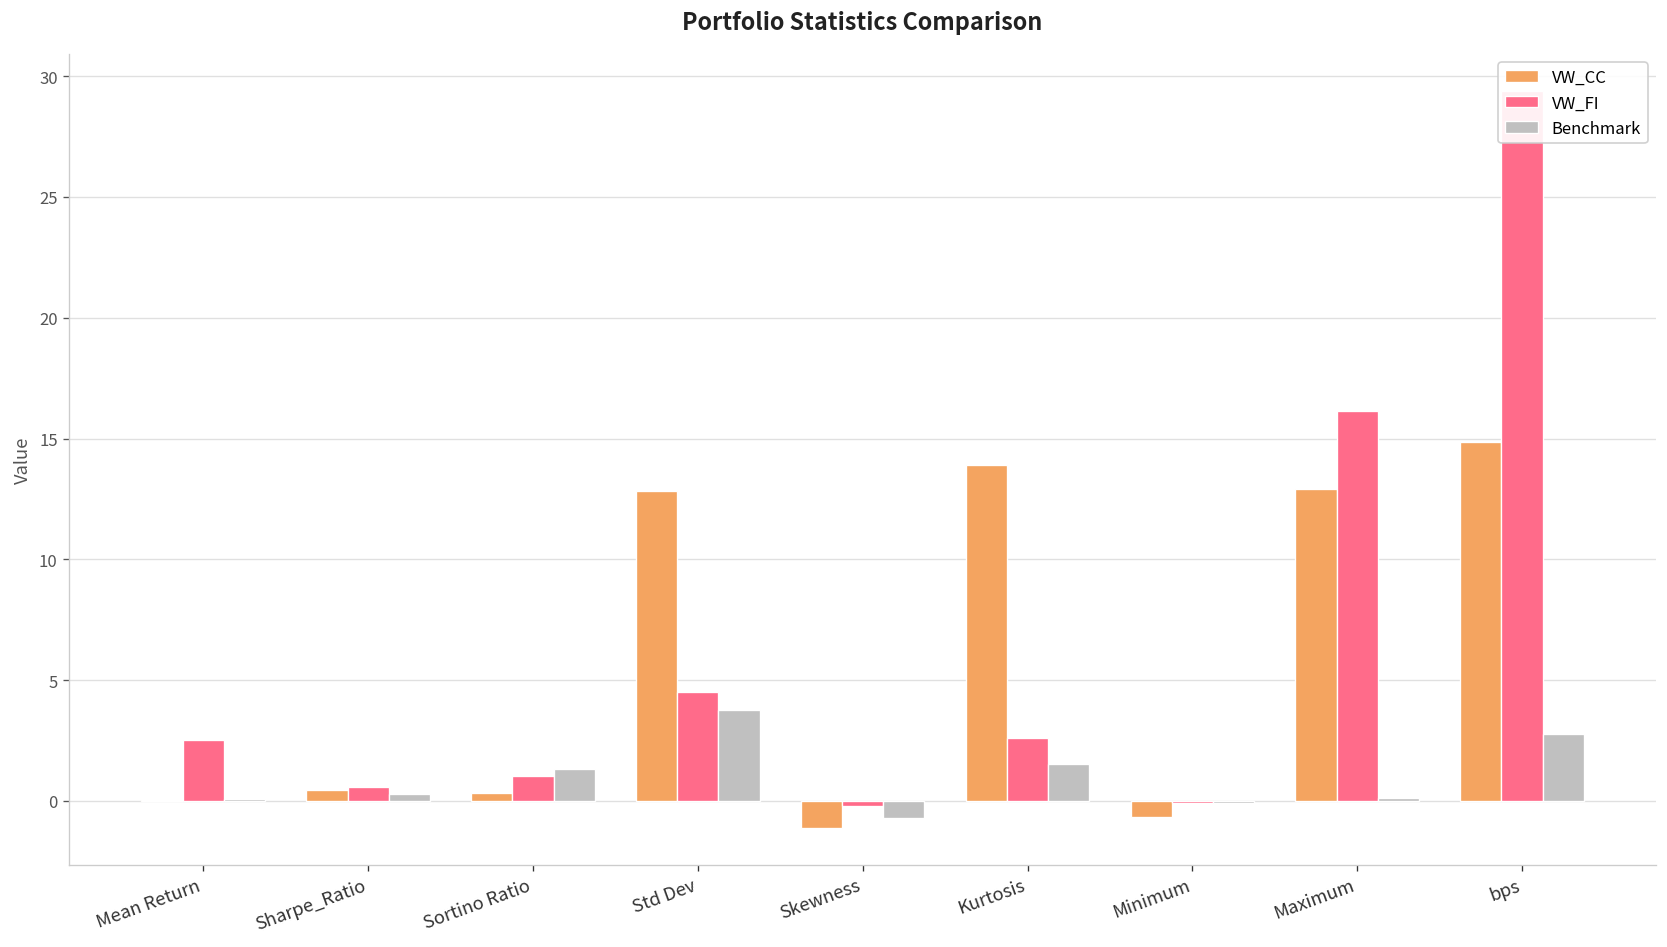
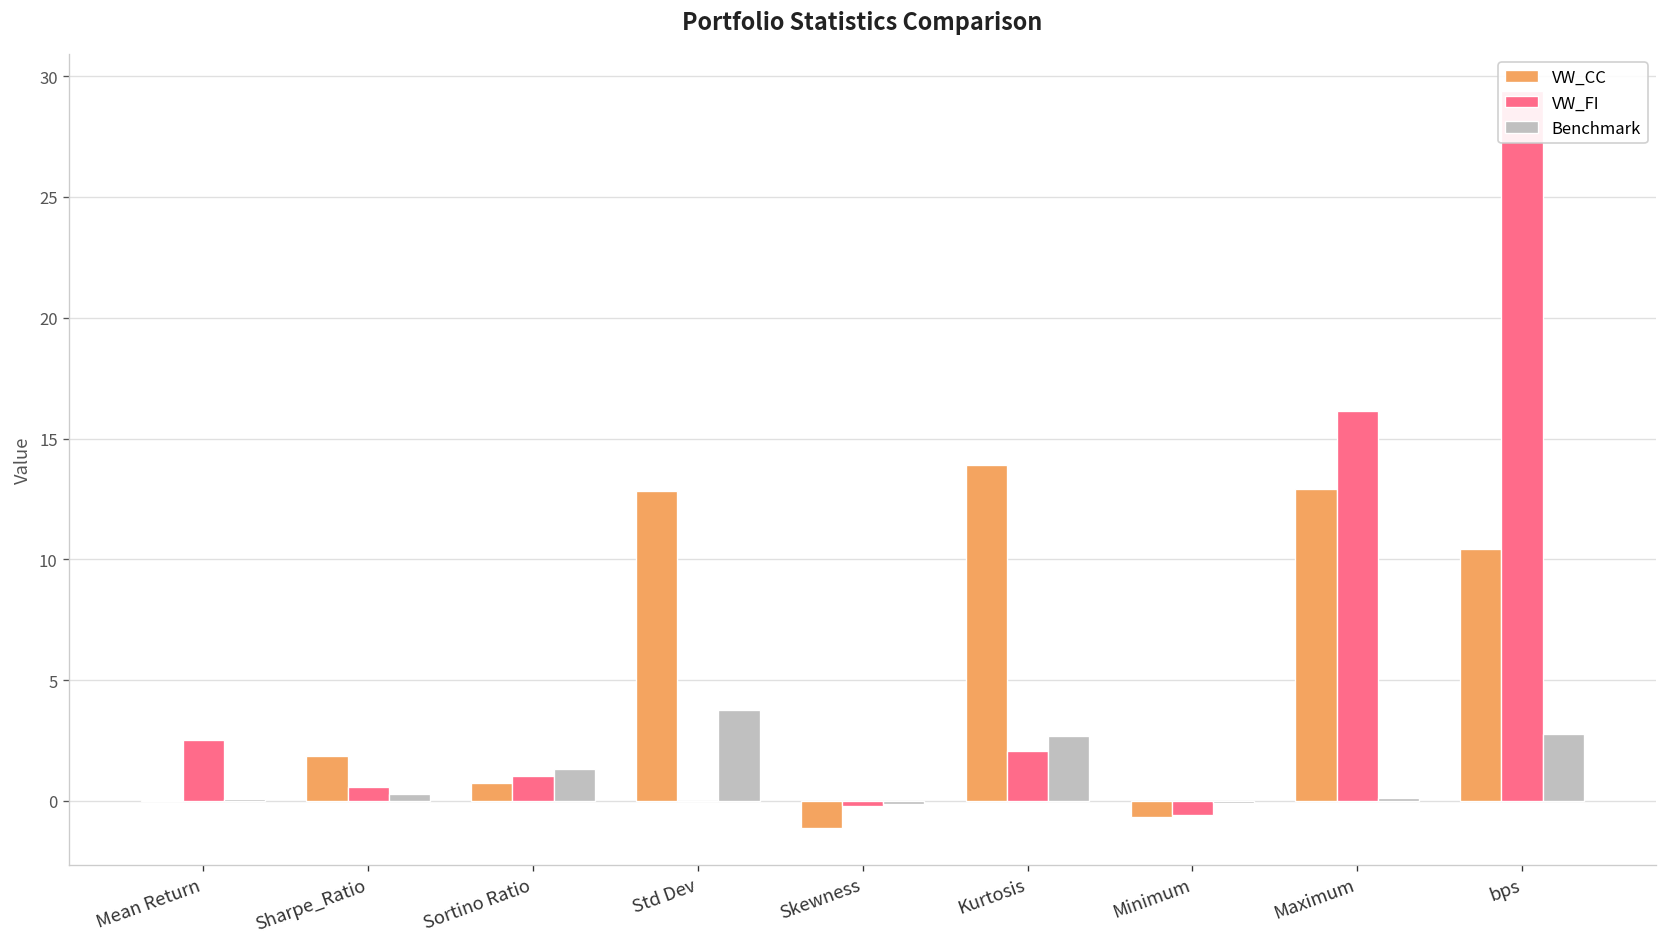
  {
    "VW_CC": {
-     "Sharpe_Ratio": 0.5,
-     "Sortino Ratio": 0.3,
+     "Sharpe_Ratio": 1.9,
+     "Sortino Ratio": 0.7,
      "Std Dev": 12.8,
      "Skewness": -1.1,
      "Kurtosis": 13.9,
      "Minimum": -0.7,
      "Maximum": 12.9,
-     "bps": 14.9
+     "bps": 10.4
    },
    "VW_FI": {
      "Mean Return": 2.5,
      "Sharpe_Ratio": 0.6,
      "Sortino Ratio": 1.0,
-     "Std Dev": 4.5,
+     "Std Dev": 0.0,
      "Skewness": -0.2,
-     "Kurtosis": 2.6,
-     "Minimum": -0.1,
+     "Kurtosis": 2.1,
+     "Minimum": -0.6,
      "Maximum": 16.2
    },
    "Benchmark": {
      "Sharpe_Ratio": 0.3,
      "Sortino Ratio": 1.3,
      "Std Dev": 3.8,
-     "Skewness": -0.7,
-     "Kurtosis": 1.5,
+     "Skewness": -0.1,
+     "Kurtosis": 2.7,
      "bps": 2.8
    }
  }
